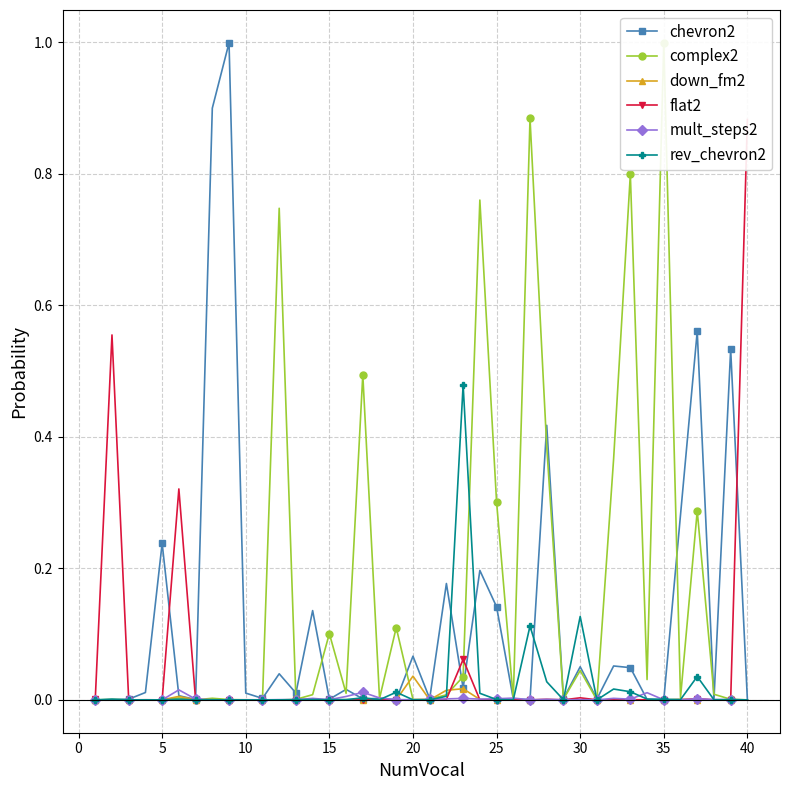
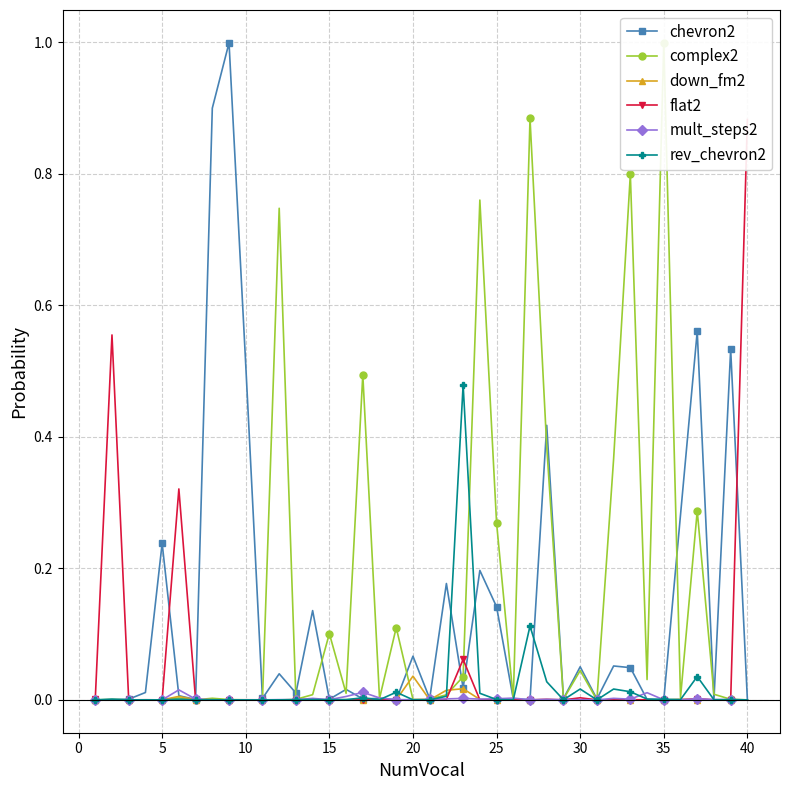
  {
    "chevron2": {
      "5": 0.24,
-     "10": 0.01,
+     "10": 0.51,
      "20": 0.07,
      "25": 0.14,
      "30": 0.05
    },
    "complex2": {
      "15": 0.10,
-     "25": 0.30,
+     "25": 0.27,
      "30": 0.04
    },
    "down_fm2": {
      "20": 0.04
    },
    "rev_chevron2": {
-     "30": 0.13
+     "30": 0.02
    }
  }
